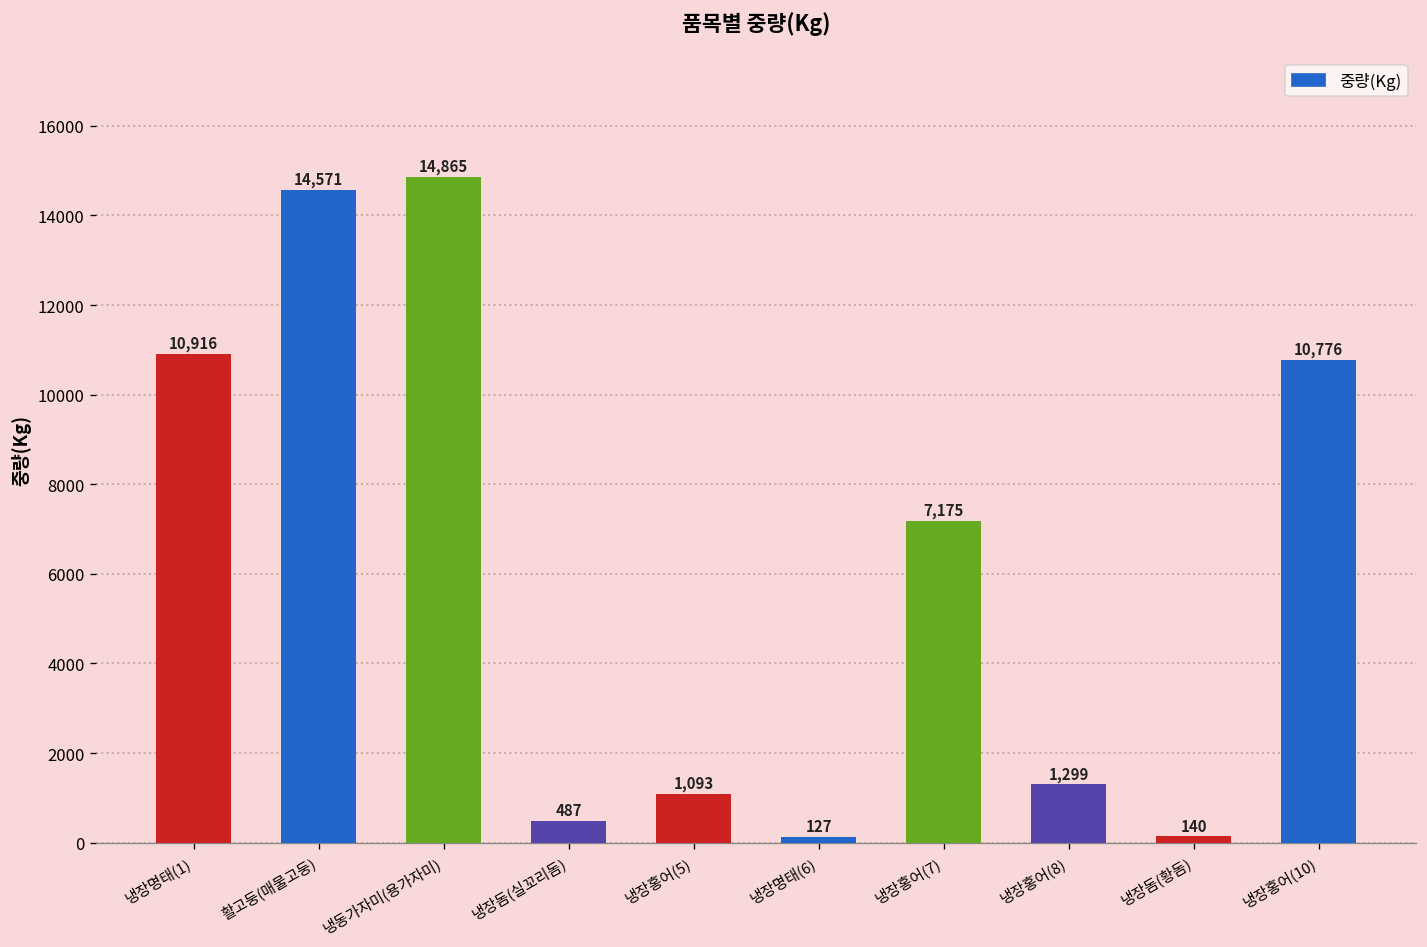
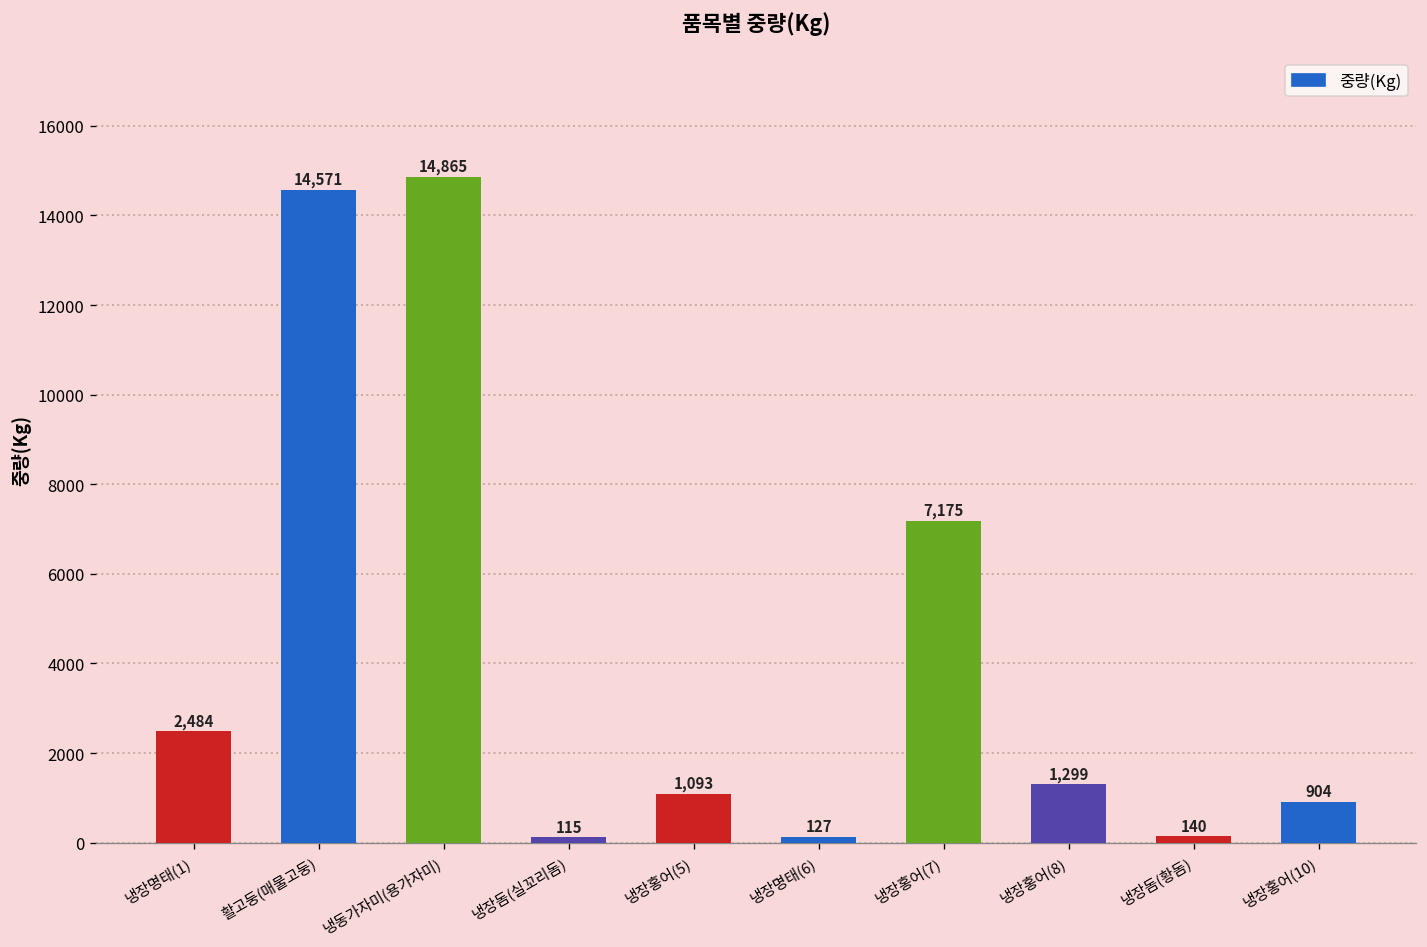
  {
-   "냉장명태(1)": "10,916",
+   "냉장명태(1)": "2,484",
    "활고둥(매물고둥)": "14,571",
    "냉동가자미(용가자미)": "14,865",
-   "냉장돔(실꼬리돔)": "487",
+   "냉장돔(실꼬리돔)": "115",
    "냉장홍어(5)": "1,093",
    "냉장명태(6)": "127",
    "냉장홍어(7)": "7,175",
    "냉장홍어(8)": "1,299",
    "냉장돔(황돔)": "140",
-   "냉장홍어(10)": "10,776"
+   "냉장홍어(10)": "904"
  }
